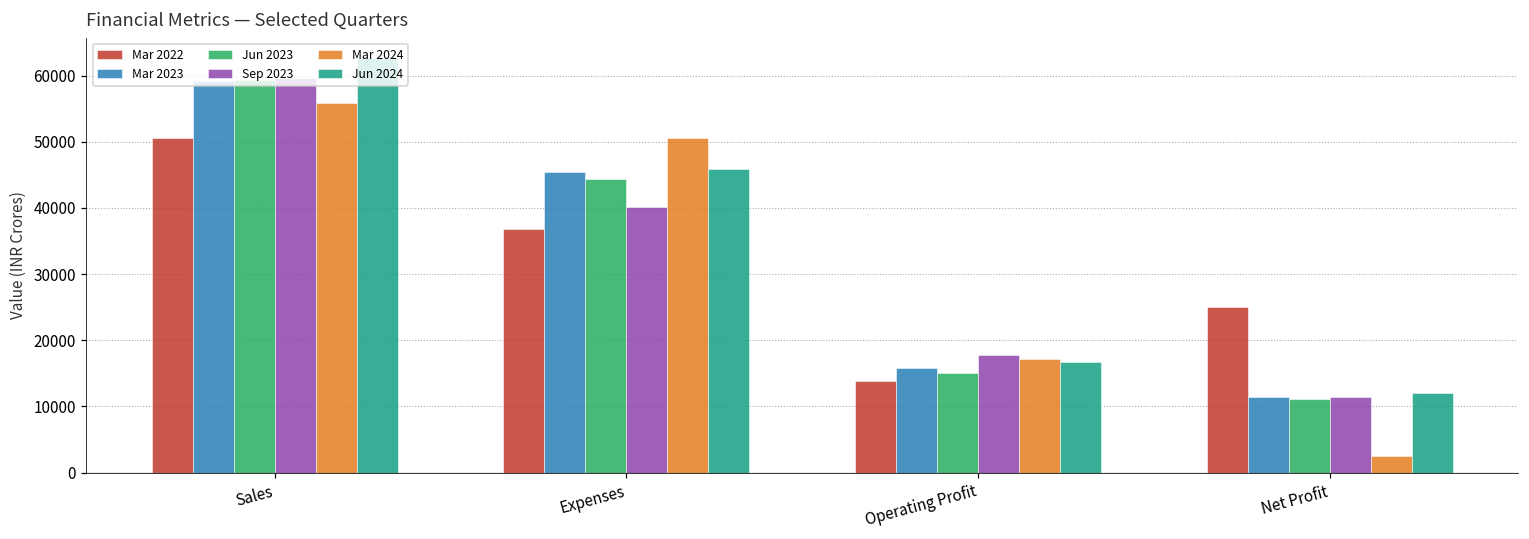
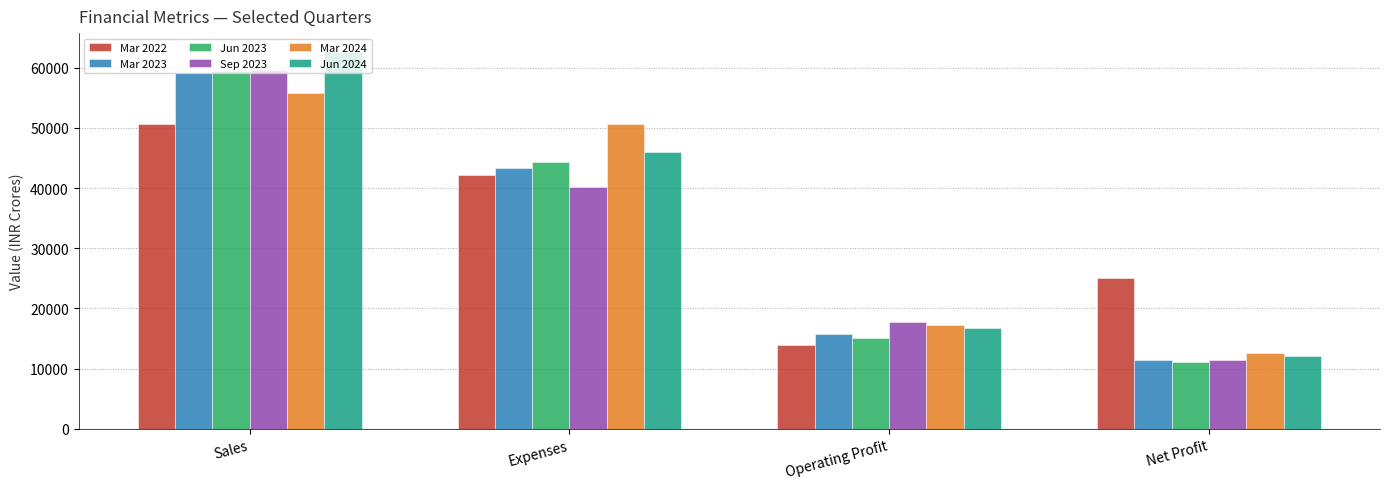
  {
    "Mar 2022": {
      "Sales": 51000,
-     "Expenses": 37000,
+     "Expenses": 42000,
      "Operating Profit": 14000,
      "Net Profit": 25000
    },
    "Mar 2023": {
-     "Expenses": 45000,
+     "Expenses": 43000,
      "Operating Profit": 16000,
      "Net Profit": 11000
    },
    "Sep 2023": {
      "Expenses": 40000,
      "Operating Profit": 18000,
      "Net Profit": 11000
    },
    "Mar 2024": {
      "Sales": 56000,
      "Expenses": 51000,
      "Operating Profit": 17000,
-     "Net Profit": 2000
+     "Net Profit": 13000
    }
  }
